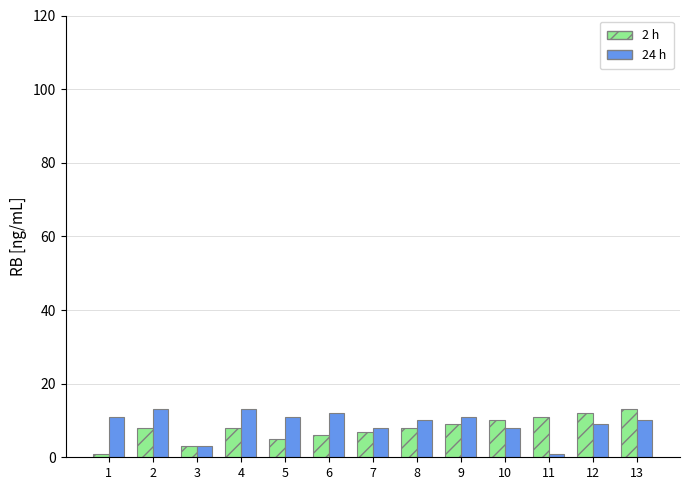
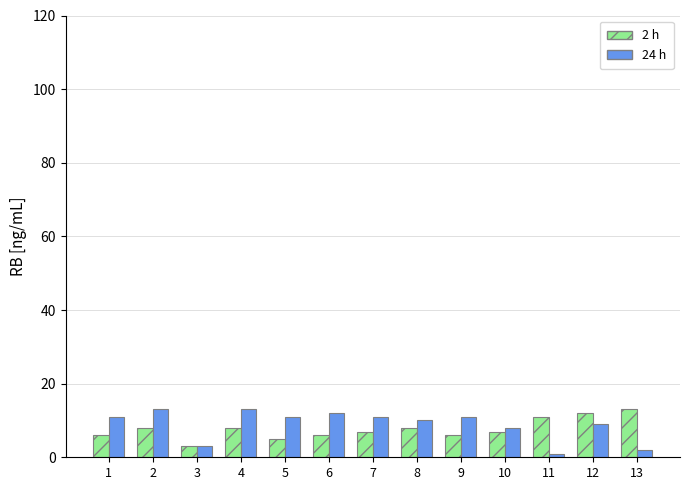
  {
    "2 h": {
-     "1": 1,
+     "1": 6,
      "2": 8,
      "3": 3,
      "4": 8,
      "5": 5,
      "6": 6,
      "7": 7,
      "8": 8,
-     "9": 9,
-     "10": 10,
+     "9": 6,
+     "10": 7,
      "11": 11,
      "12": 12,
      "13": 13
    },
    "24 h": {
      "1": 11,
      "2": 13,
      "3": 3,
      "4": 13,
      "5": 11,
      "6": 12,
-     "7": 8,
+     "7": 11,
      "8": 10,
      "9": 11,
      "10": 8,
      "11": 1,
      "12": 9,
-     "13": 10
+     "13": 2
    }
  }
